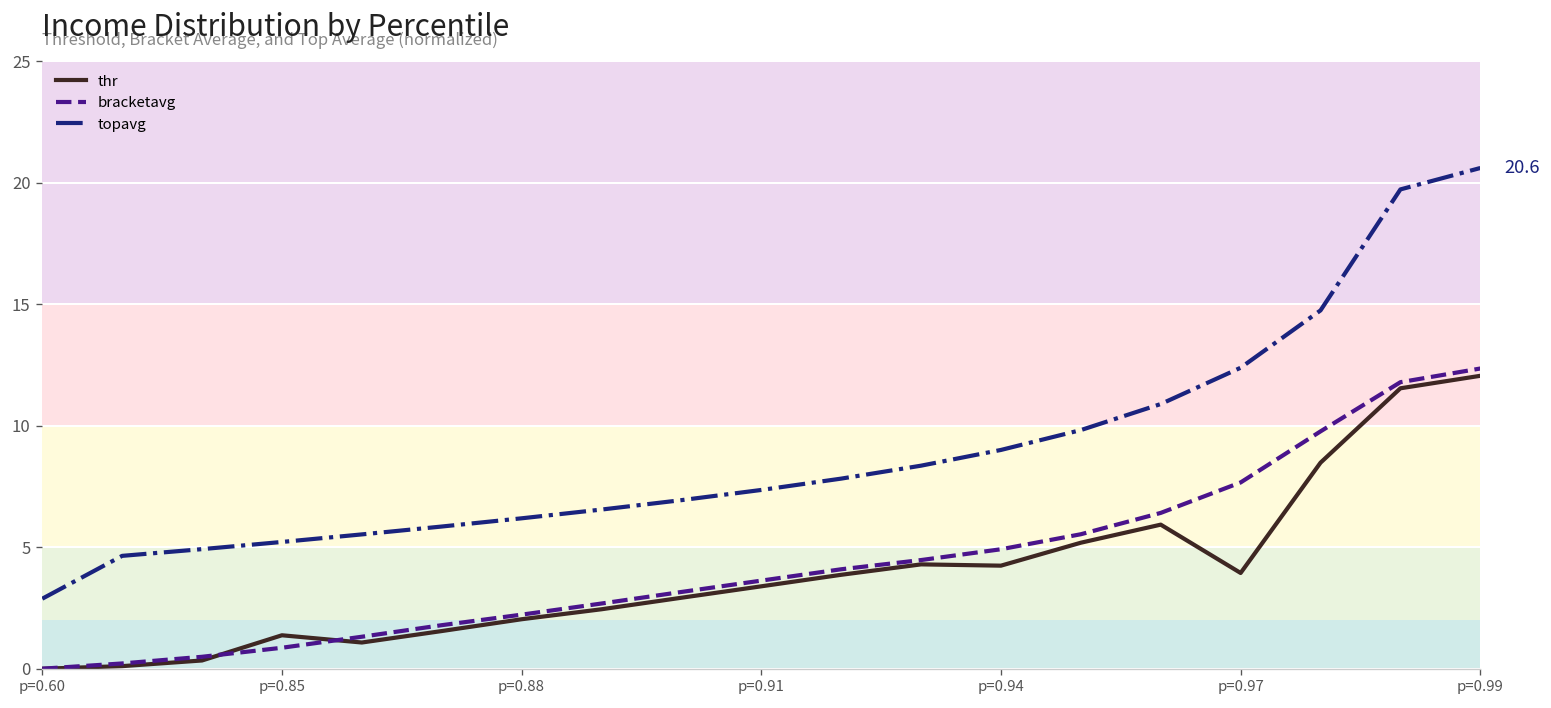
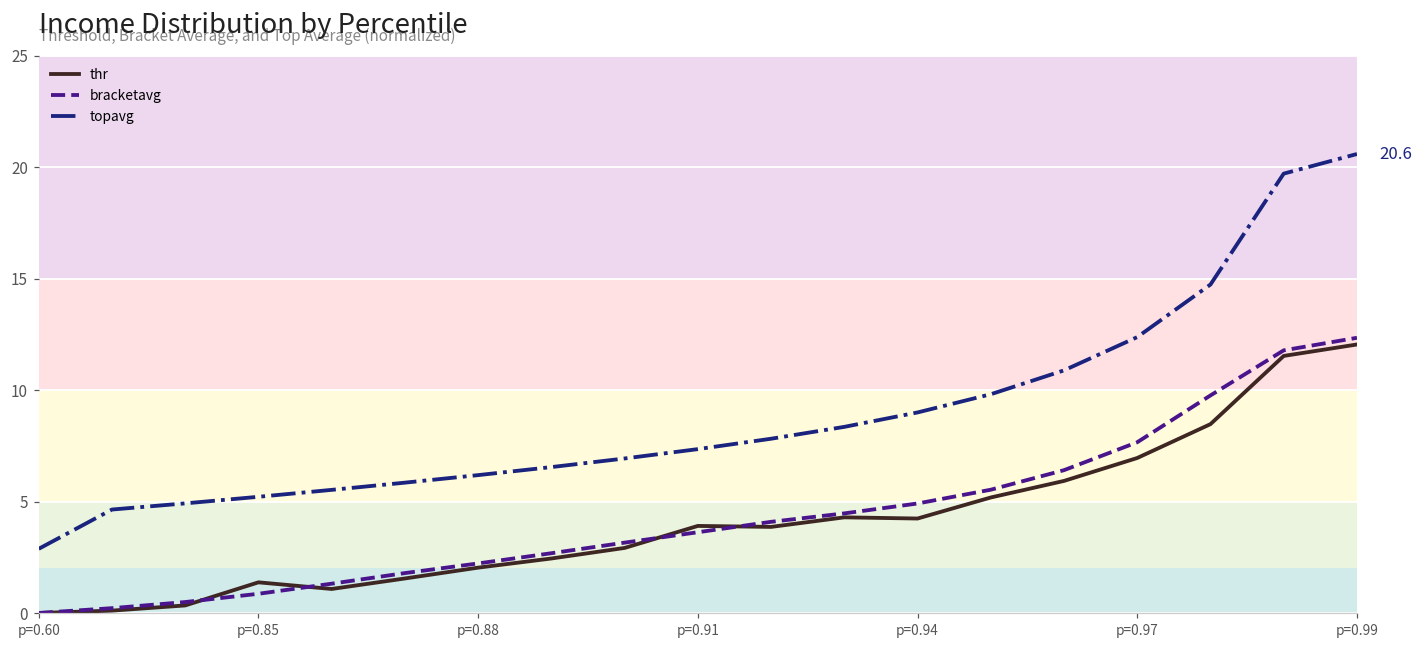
  {
    "thr": {
      "p=0.85": 1.4,
      "p=0.88": 2.0,
-     "p=0.91": 3.4,
+     "p=0.91": 3.9,
      "p=0.94": 4.2,
-     "p=0.97": 3.9,
+     "p=0.97": 7.0,
      "p=0.99": 12.1
    }
  }
